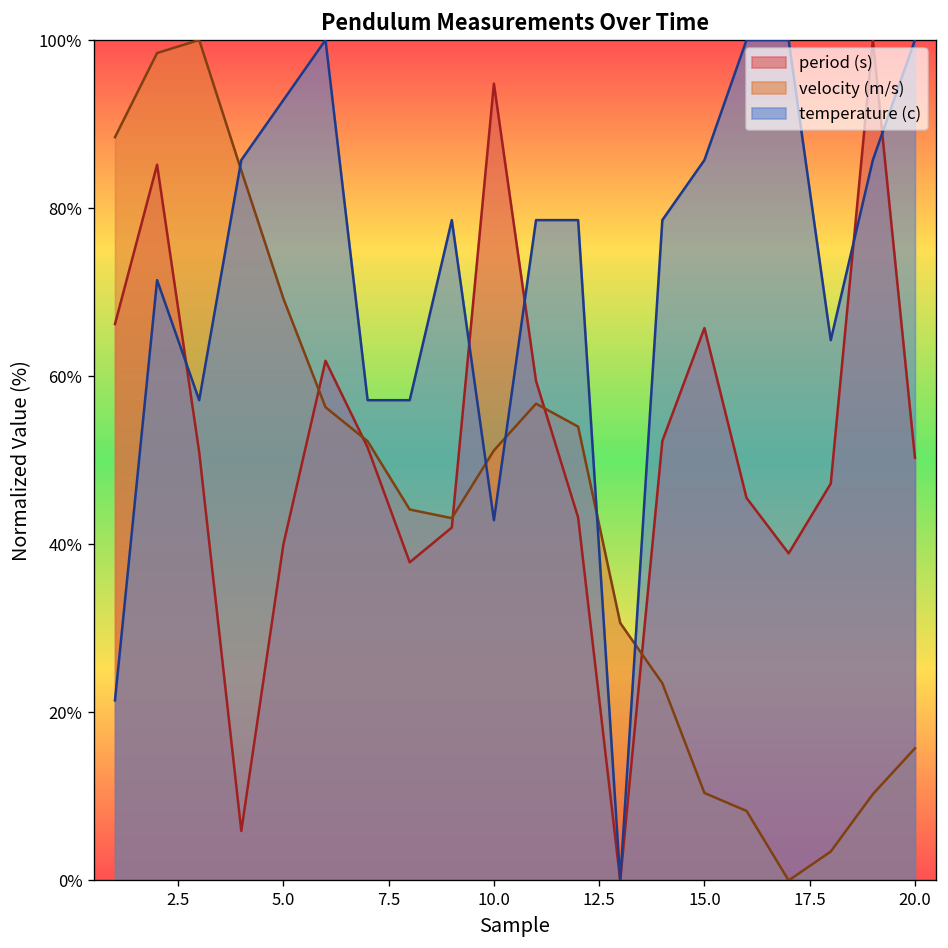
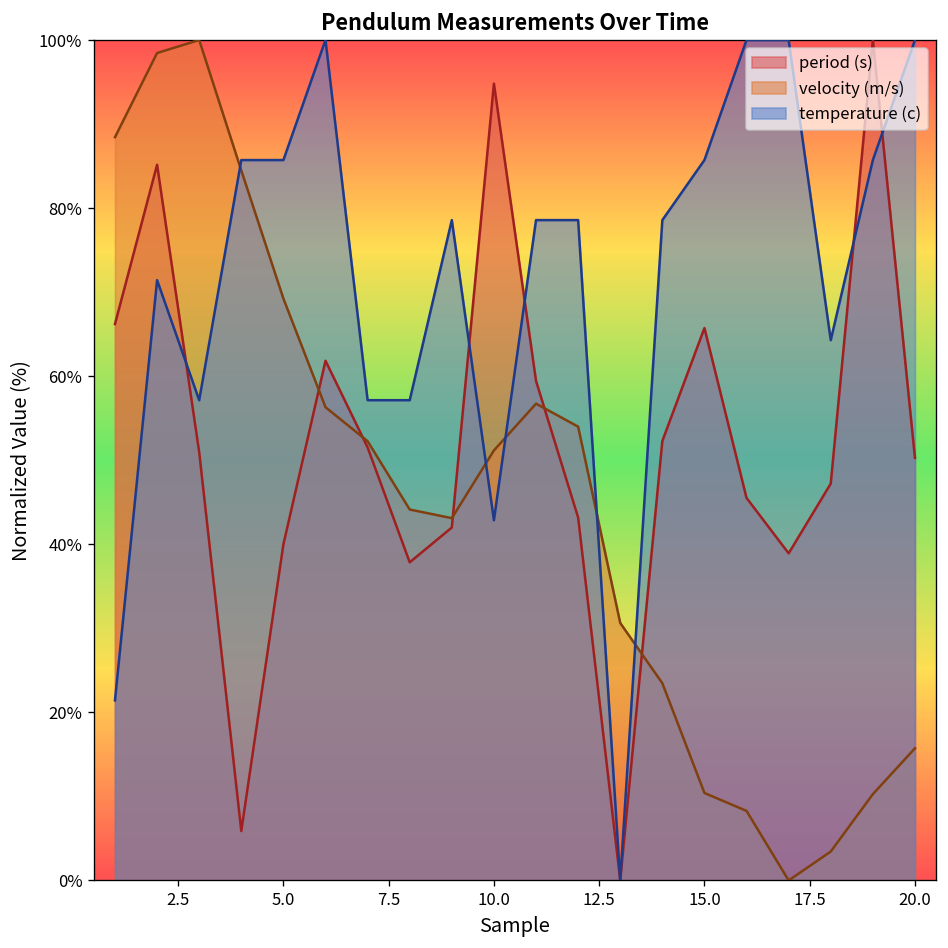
  {
    "temperature (c)": {
-     "5.0": "93%",
+     "5.0": "86%",
      "10.0": "43%",
      "15.0": "86%",
      "20.0": "100%"
    }
  }
